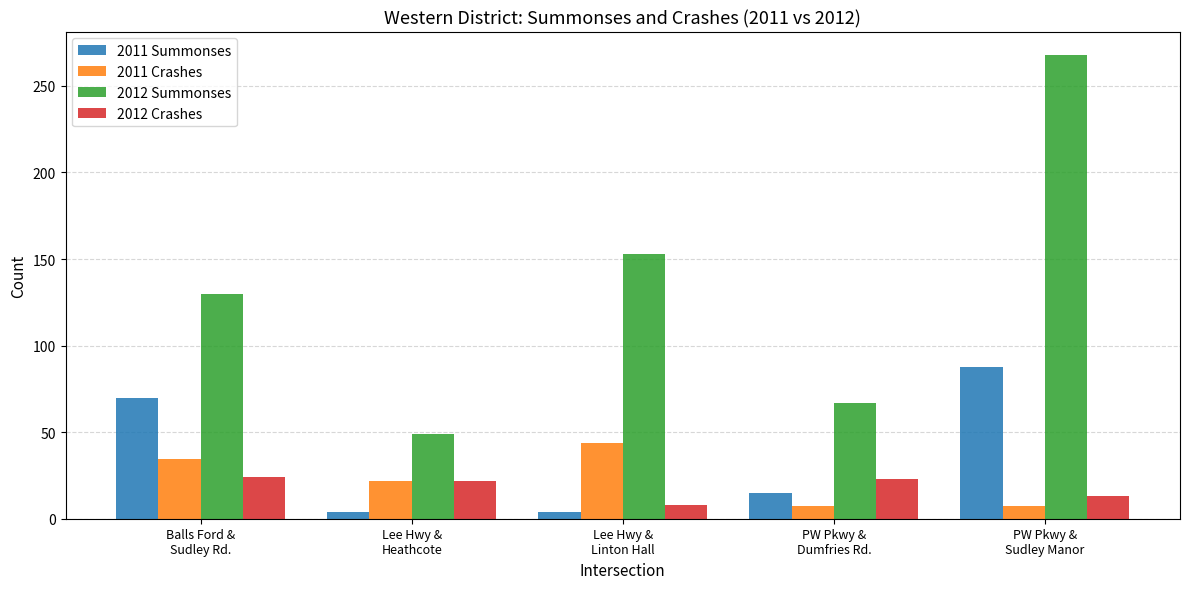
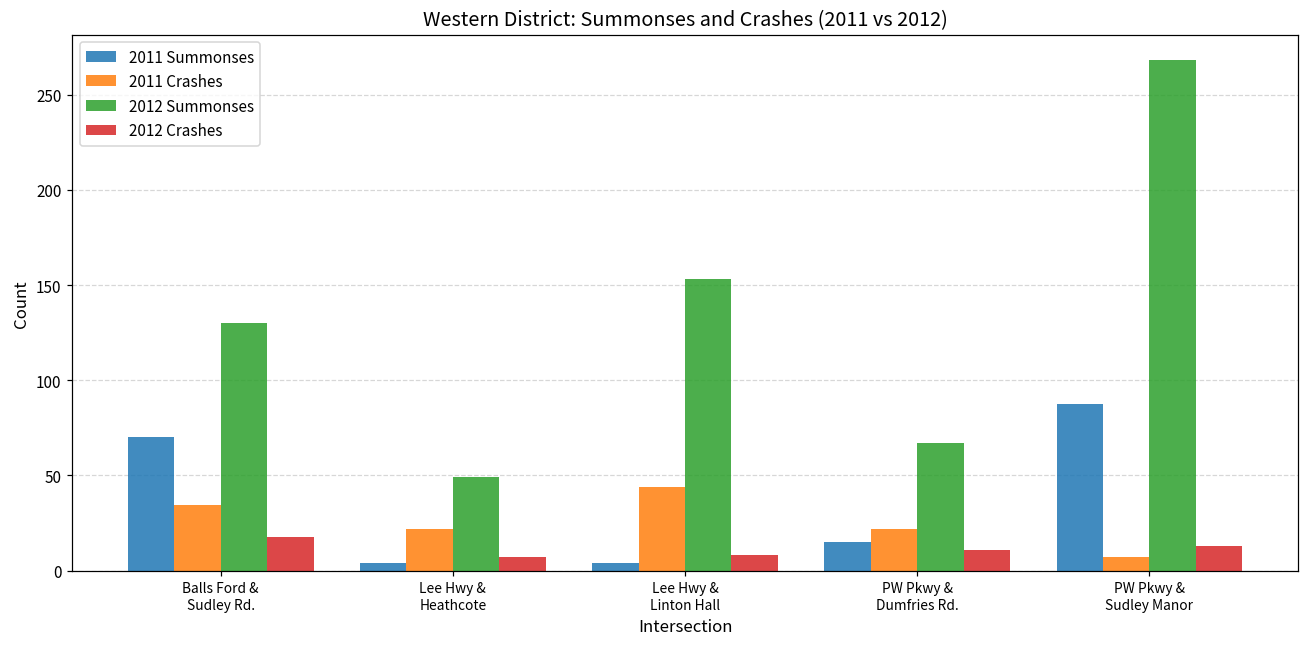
  {
    "2011 Summonses": {
      "Balls Ford & Sudley Rd.": 70,
      "Lee Hwy & Heathcote": 4,
      "Lee Hwy & Linton Hall": 4,
      "PW Pkwy & Dumfries Rd.": 15,
      "PW Pkwy & Sudley Manor": 87
    },
    "2011 Crashes": {
      "Balls Ford & Sudley Rd.": 34,
      "Lee Hwy & Heathcote": 22,
      "Lee Hwy & Linton Hall": 44,
-     "PW Pkwy & Dumfries Rd.": 8,
+     "PW Pkwy & Dumfries Rd.": 22,
      "PW Pkwy & Sudley Manor": 7
    },
    "2012 Summonses": {
      "Balls Ford & Sudley Rd.": 130,
      "Lee Hwy & Heathcote": 49,
      "Lee Hwy & Linton Hall": 153,
      "PW Pkwy & Dumfries Rd.": 67,
      "PW Pkwy & Sudley Manor": 268
    },
    "2012 Crashes": {
-     "Balls Ford & Sudley Rd.": 24,
-     "Lee Hwy & Heathcote": 22,
+     "Balls Ford & Sudley Rd.": 18,
+     "Lee Hwy & Heathcote": 7,
      "Lee Hwy & Linton Hall": 8,
-     "PW Pkwy & Dumfries Rd.": 23,
+     "PW Pkwy & Dumfries Rd.": 11,
      "PW Pkwy & Sudley Manor": 13
    }
  }
